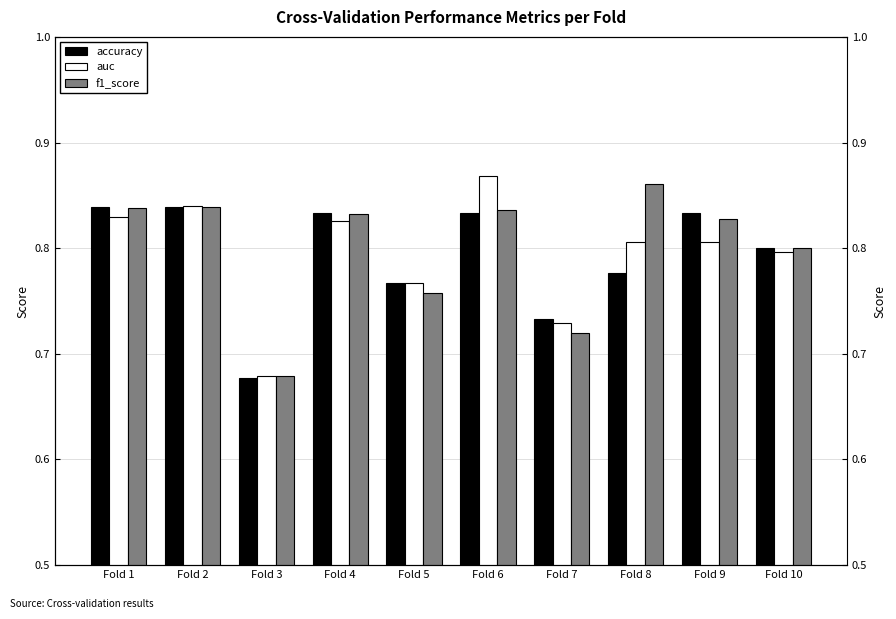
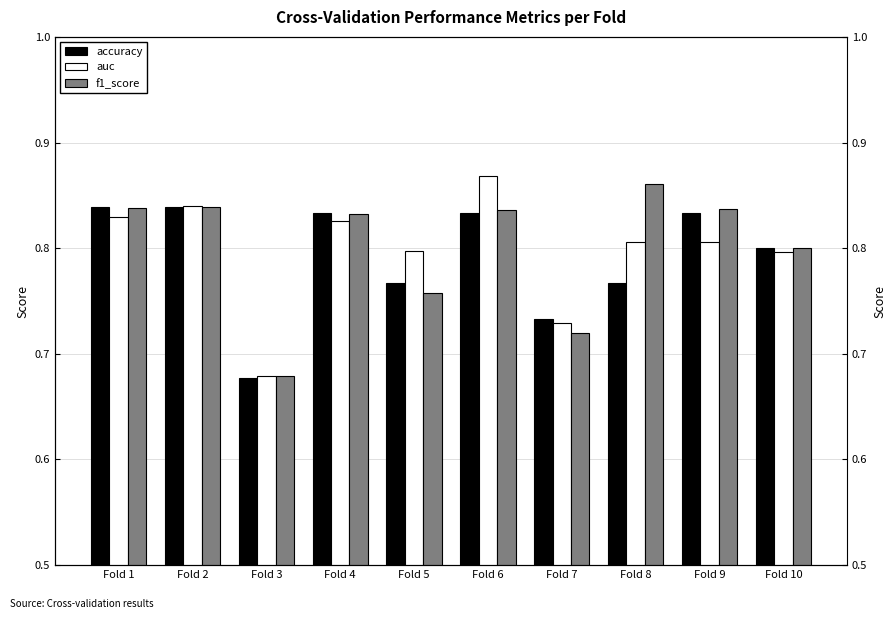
  {
    "accuracy": {
      "Fold 1": 0.839,
      "Fold 2": 0.839,
      "Fold 3": 0.677,
      "Fold 4": 0.833,
      "Fold 5": 0.767,
      "Fold 6": 0.833,
      "Fold 7": 0.733,
-     "Fold 8": 0.776,
+     "Fold 8": 0.767,
      "Fold 9": 0.833,
      "Fold 10": 0.800
    },
    "auc": {
      "Fold 1": 0.829,
      "Fold 2": 0.840,
      "Fold 3": 0.679,
      "Fold 4": 0.826,
-     "Fold 5": 0.767,
+     "Fold 5": 0.797,
      "Fold 6": 0.868,
      "Fold 7": 0.729,
      "Fold 8": 0.806,
      "Fold 9": 0.806,
      "Fold 10": 0.796
    },
    "f1_score": {
      "Fold 1": 0.838,
      "Fold 2": 0.839,
      "Fold 3": 0.679,
      "Fold 4": 0.832,
      "Fold 5": 0.757,
      "Fold 6": 0.836,
      "Fold 7": 0.720,
      "Fold 8": 0.861,
-     "Fold 9": 0.828,
+     "Fold 9": 0.837,
      "Fold 10": 0.800
    }
  }
